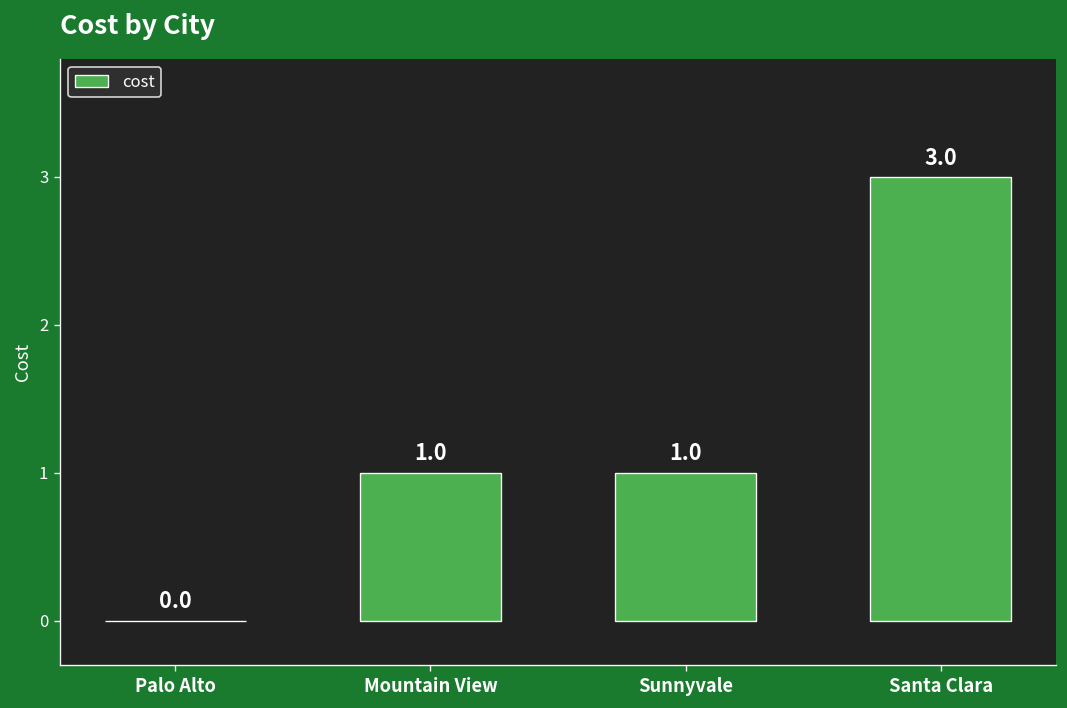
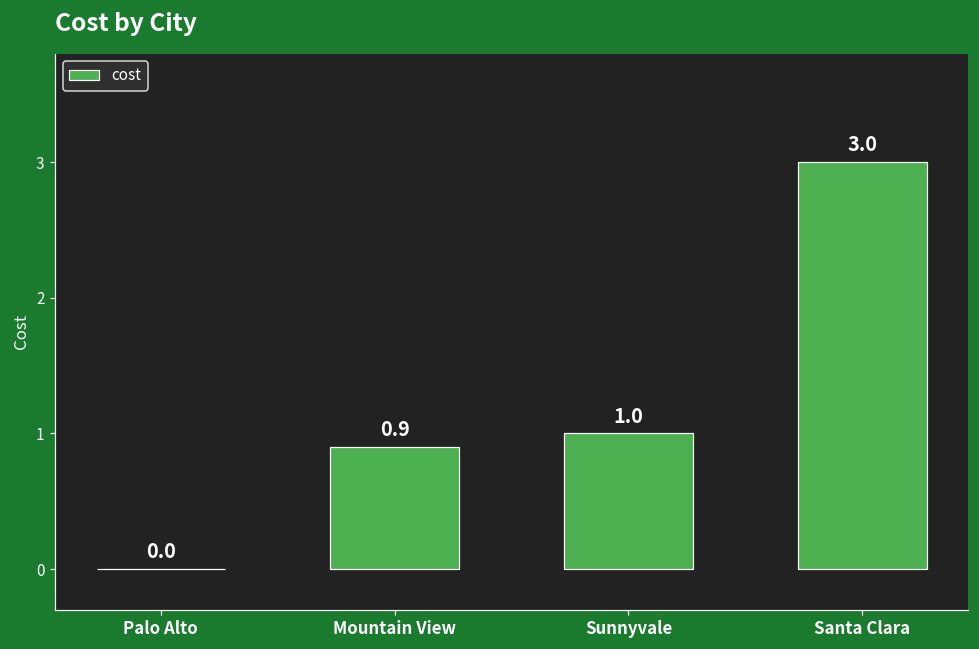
  {
    "Palo Alto": 0.0,
-   "Mountain View": 1.0,
+   "Mountain View": 0.9,
    "Sunnyvale": 1.0,
    "Santa Clara": 3.0
  }
